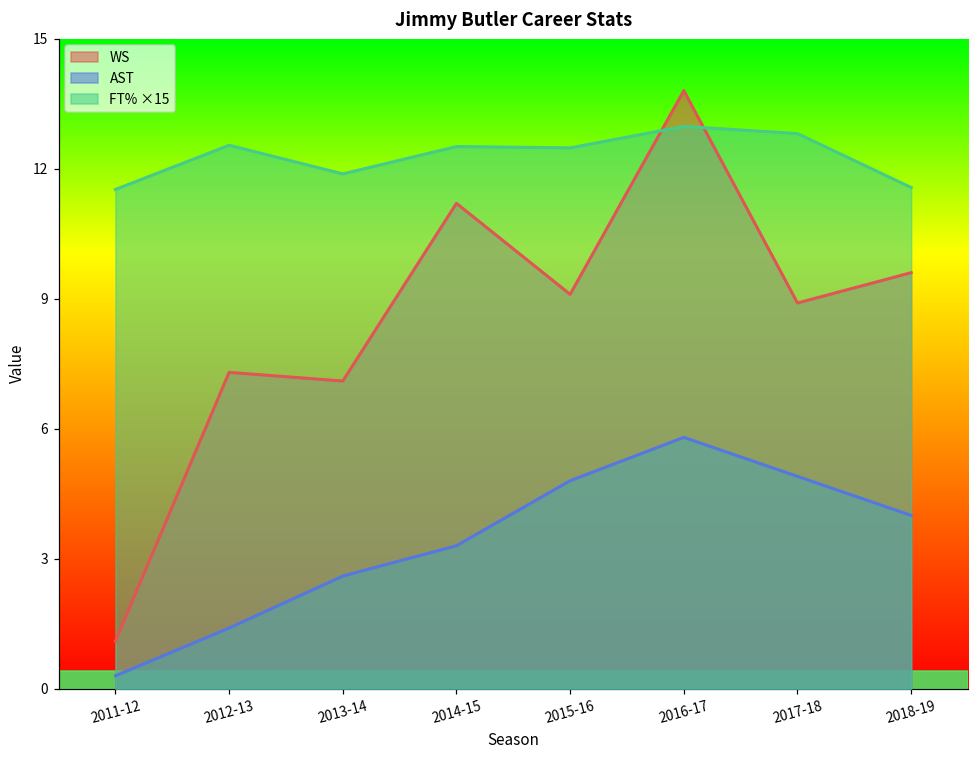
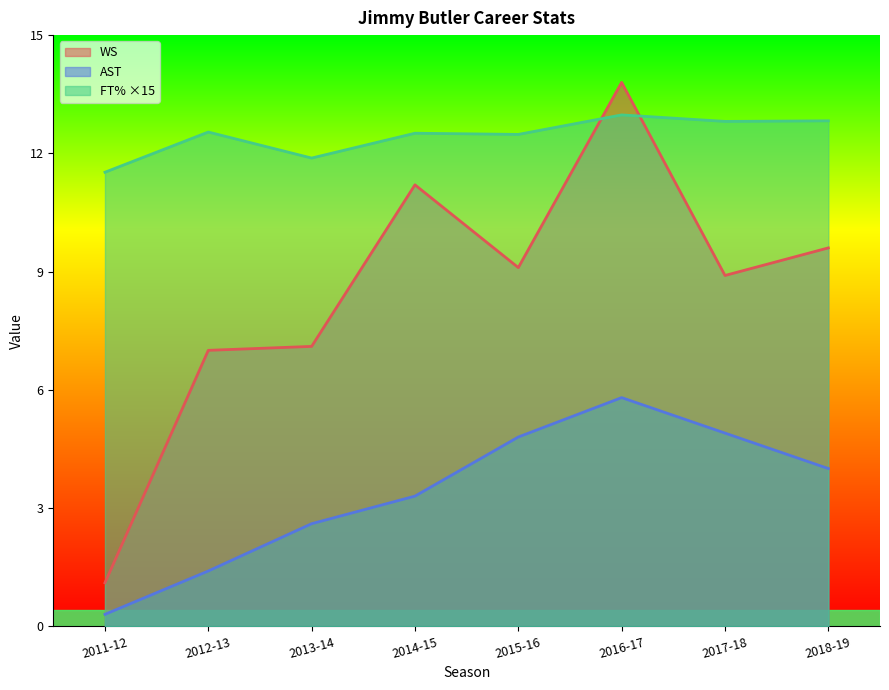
  {
    "WS": {
      "2011-12": 1.1,
-     "2012-13": 7.3,
+     "2012-13": 7.0,
      "2013-14": 7.1,
      "2014-15": 11.2,
      "2015-16": 9.1,
      "2016-17": 13.8,
      "2017-18": 8.9,
      "2018-19": 9.6
    },
    "AST": {
      "2012-13": 1.4,
      "2013-14": 2.6,
      "2014-15": 3.3,
      "2015-16": 4.8,
      "2016-17": 5.8,
      "2017-18": 4.9,
      "2018-19": 4.0
    },
    "FT% ×15": {
      "2011-12": 11.5,
      "2012-13": 12.5,
      "2013-14": 11.9,
      "2014-15": 12.5,
      "2015-16": 12.5,
      "2016-17": 13.0,
      "2017-18": 12.8,
-     "2018-19": 11.6
+     "2018-19": 12.8
    }
  }
